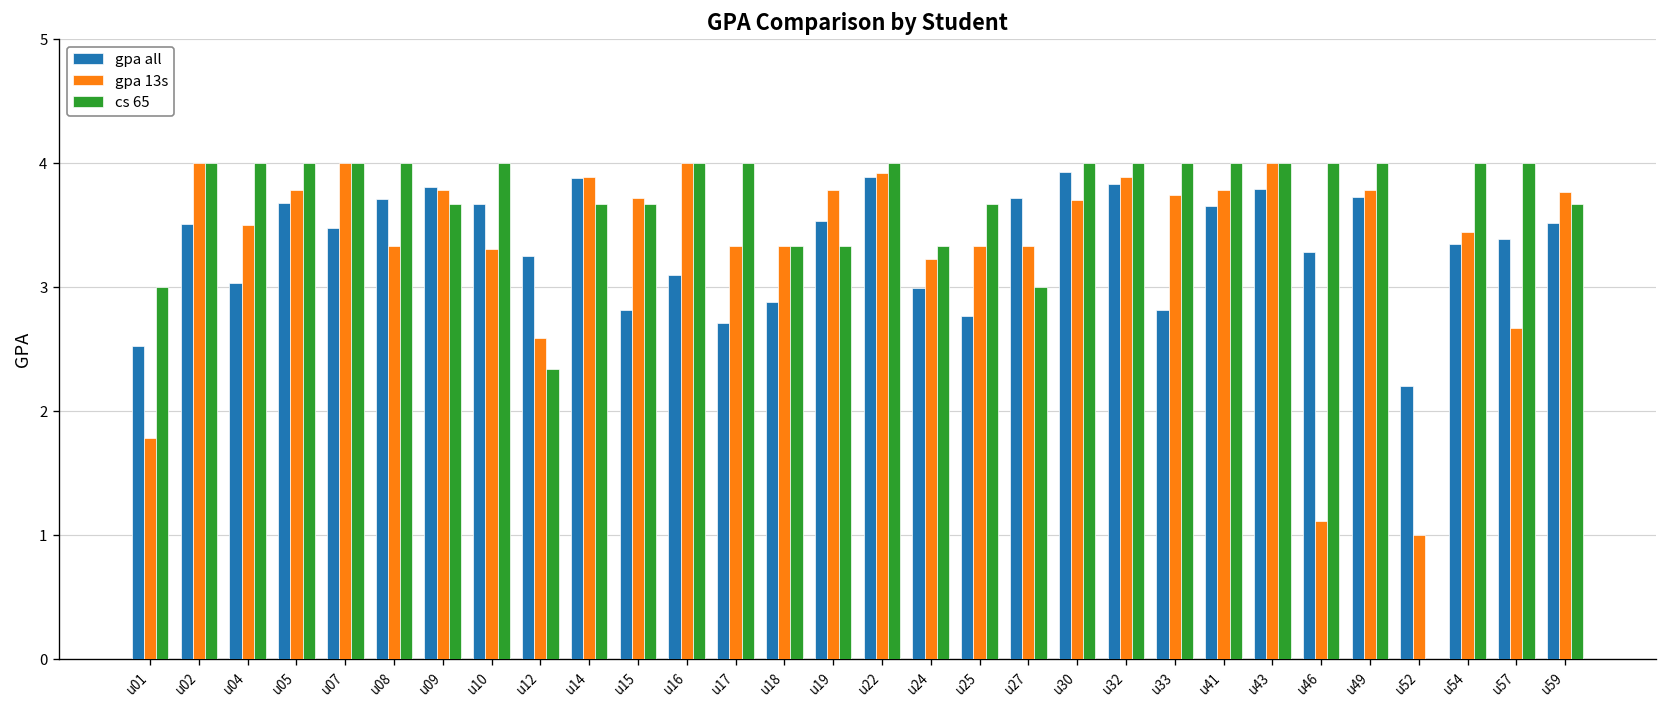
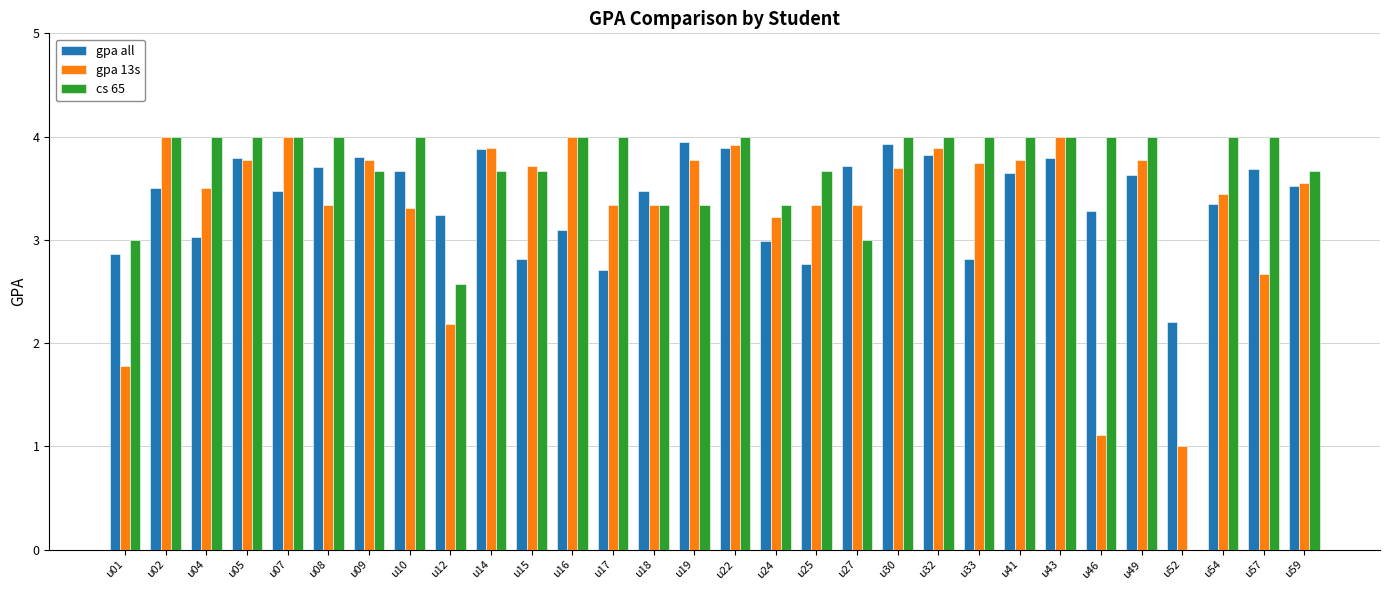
  {
    "gpa all": {
-     "u01": 2.53,
+     "u01": 2.86,
      "u02": 3.51,
      "u04": 3.03,
-     "u05": 3.68,
+     "u05": 3.79,
      "u07": 3.47,
      "u08": 3.71,
      "u09": 3.81,
      "u10": 3.67,
      "u12": 3.25,
      "u14": 3.88,
      "u15": 2.82,
      "u16": 3.10,
      "u17": 2.71,
-     "u18": 2.88,
-     "u19": 3.53,
+     "u18": 3.47,
+     "u19": 3.95,
      "u22": 3.89,
      "u24": 2.99,
      "u25": 2.77,
      "u27": 3.72,
      "u30": 3.93,
      "u32": 3.83,
      "u33": 2.82,
      "u41": 3.65,
      "u43": 3.79,
      "u46": 3.28,
-     "u49": 3.73,
+     "u49": 3.63,
      "u52": 2.20,
      "u54": 3.34,
-     "u57": 3.39,
+     "u57": 3.69,
      "u59": 3.52
    },
    "gpa 13s": {
      "u01": 1.78,
      "u02": 4.00,
      "u04": 3.50,
      "u05": 3.78,
      "u07": 4.00,
      "u08": 3.33,
      "u09": 3.78,
      "u10": 3.31,
-     "u12": 2.58,
+     "u12": 2.19,
      "u14": 3.89,
      "u15": 3.72,
      "u16": 4.00,
      "u17": 3.33,
      "u18": 3.33,
      "u19": 3.78,
      "u22": 3.92,
      "u24": 3.22,
      "u25": 3.33,
      "u27": 3.33,
      "u30": 3.70,
      "u32": 3.89,
      "u33": 3.74,
      "u41": 3.78,
      "u43": 4.00,
      "u46": 1.11,
      "u49": 3.78,
      "u52": 1.00,
      "u54": 3.44,
      "u57": 2.67,
-     "u59": 3.77
+     "u59": 3.56
    },
    "cs 65": {
      "u01": 3.00,
      "u02": 4.00,
      "u04": 4.00,
      "u05": 4.00,
      "u07": 4.00,
      "u08": 4.00,
      "u09": 3.67,
      "u10": 4.00,
-     "u12": 2.33,
+     "u12": 2.57,
      "u14": 3.67,
      "u15": 3.67,
      "u16": 4.00,
      "u17": 4.00,
      "u18": 3.33,
      "u19": 3.33,
      "u22": 4.00,
      "u24": 3.33,
      "u25": 3.67,
      "u27": 3.00,
      "u30": 4.00,
      "u32": 4.00,
      "u33": 4.00,
      "u41": 4.00,
      "u43": 4.00,
      "u46": 4.00,
      "u49": 4.00,
      "u52": 0.00,
      "u54": 4.00,
      "u57": 4.00,
      "u59": 3.67
    }
  }
